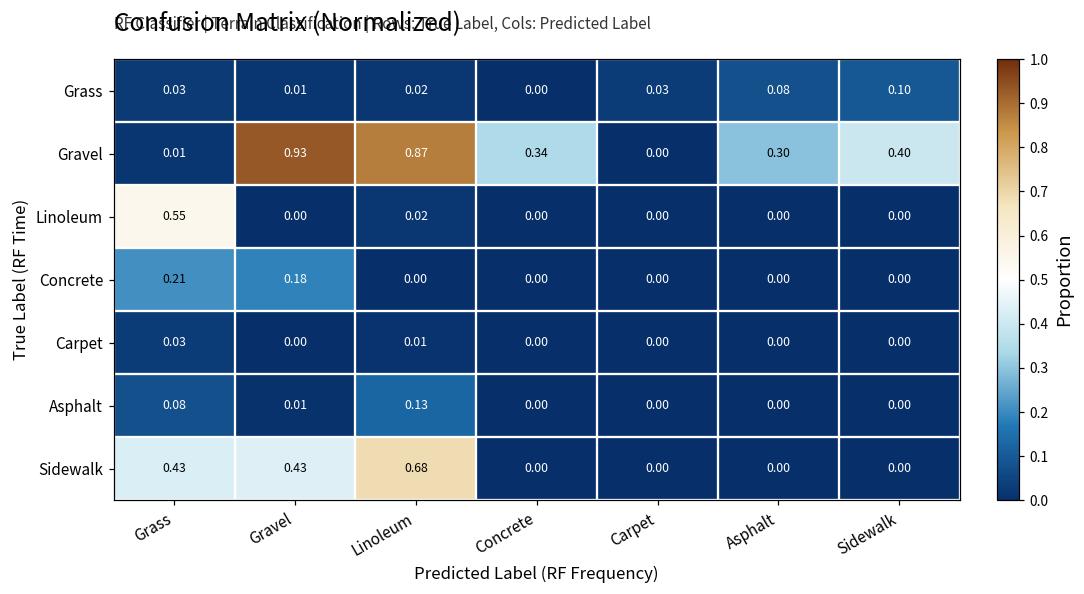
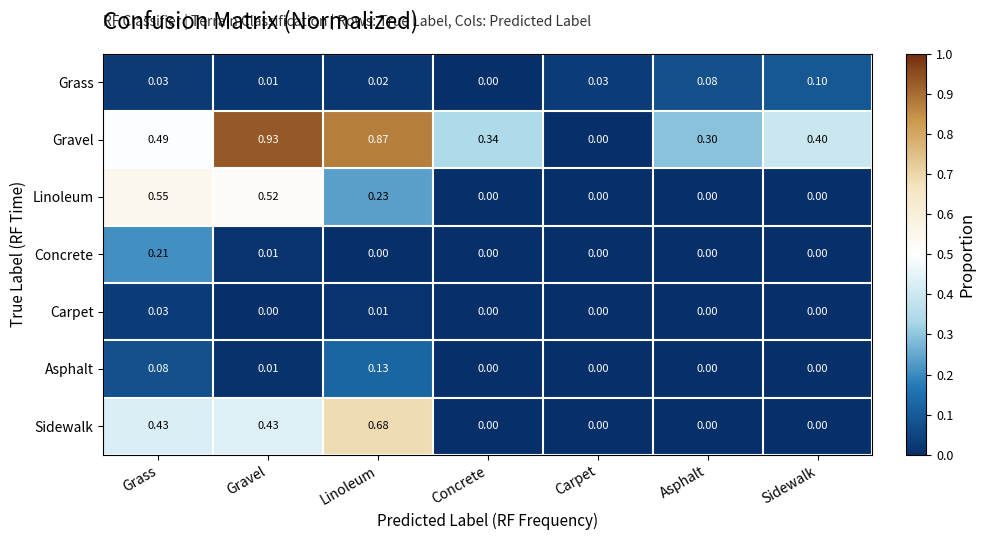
  {
    "Grass": {
      "Grass": 0.03,
      "Gravel": 0.01,
      "Linoleum": 0.02,
      "Concrete": 0.00,
      "Carpet": 0.03,
      "Asphalt": 0.08,
      "Sidewalk": 0.10
    },
    "Gravel": {
-     "Grass": 0.01,
+     "Grass": 0.49,
      "Gravel": 0.93,
      "Linoleum": 0.87,
      "Concrete": 0.34,
      "Carpet": 0.00,
      "Asphalt": 0.30,
      "Sidewalk": 0.40
    },
    "Linoleum": {
      "Grass": 0.55,
-     "Gravel": 0.00,
-     "Linoleum": 0.02,
+     "Gravel": 0.52,
+     "Linoleum": 0.23,
      "Concrete": 0.00,
      "Carpet": 0.00,
      "Asphalt": 0.00,
      "Sidewalk": 0.00
    },
    "Concrete": {
      "Grass": 0.21,
-     "Gravel": 0.18,
+     "Gravel": 0.01,
      "Linoleum": 0.00,
      "Concrete": 0.00,
      "Carpet": 0.00,
      "Asphalt": 0.00,
      "Sidewalk": 0.00
    },
    "Carpet": {
      "Grass": 0.03,
      "Gravel": 0.00,
      "Linoleum": 0.01,
      "Concrete": 0.00,
      "Carpet": 0.00,
      "Asphalt": 0.00,
      "Sidewalk": 0.00
    },
    "Asphalt": {
      "Grass": 0.08,
      "Gravel": 0.01,
      "Linoleum": 0.13,
      "Concrete": 0.00,
      "Carpet": 0.00,
      "Asphalt": 0.00,
      "Sidewalk": 0.00
    },
    "Sidewalk": {
      "Grass": 0.43,
      "Gravel": 0.43,
      "Linoleum": 0.68,
      "Concrete": 0.00,
      "Carpet": 0.00,
      "Asphalt": 0.00,
      "Sidewalk": 0.00
    }
  }
